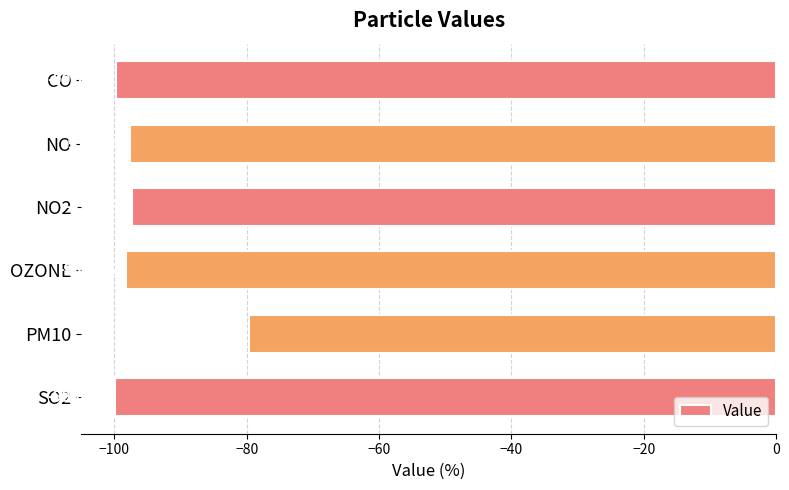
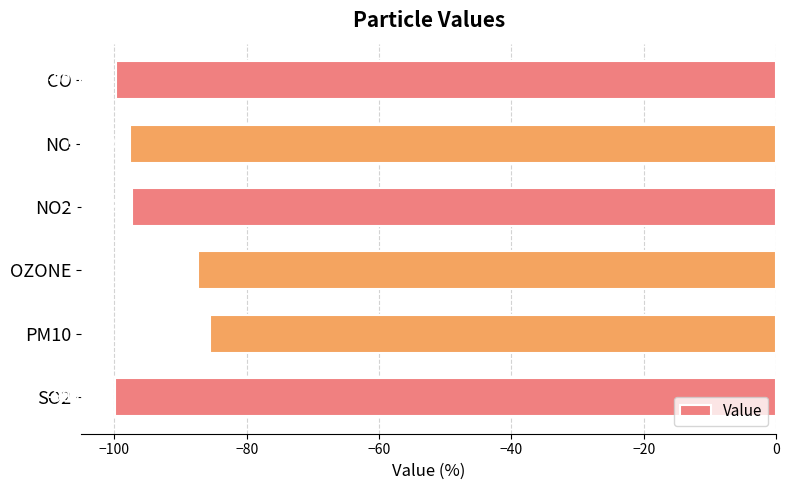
  {
    "CO": -100,
    "NO": -98,
    "NO2": -97,
-   "OZONE": -98,
-   "PM10": -80,
+   "OZONE": -87,
+   "PM10": -86,
    "SO2": -100
  }
